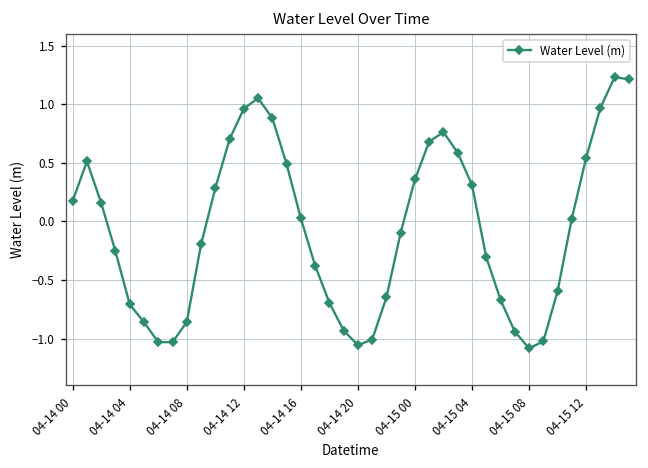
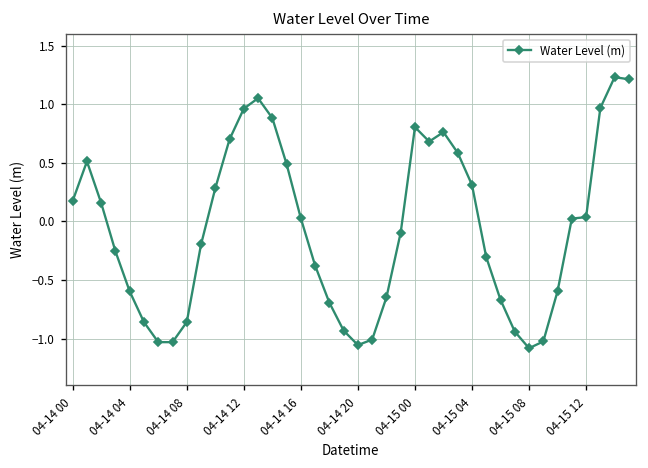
  {
    "04-14 00": 0.2,
-   "04-14 04": -0.7,
+   "04-14 04": -0.6,
    "04-14 08": -0.9,
    "04-14 12": 1.0,
    "04-14 16": 0.0,
    "04-14 20": -1.1,
-   "04-15 00": 0.4,
+   "04-15 00": 0.8,
    "04-15 04": 0.3,
    "04-15 08": -1.1,
-   "04-15 12": 0.5
+   "04-15 12": 0.0
  }
